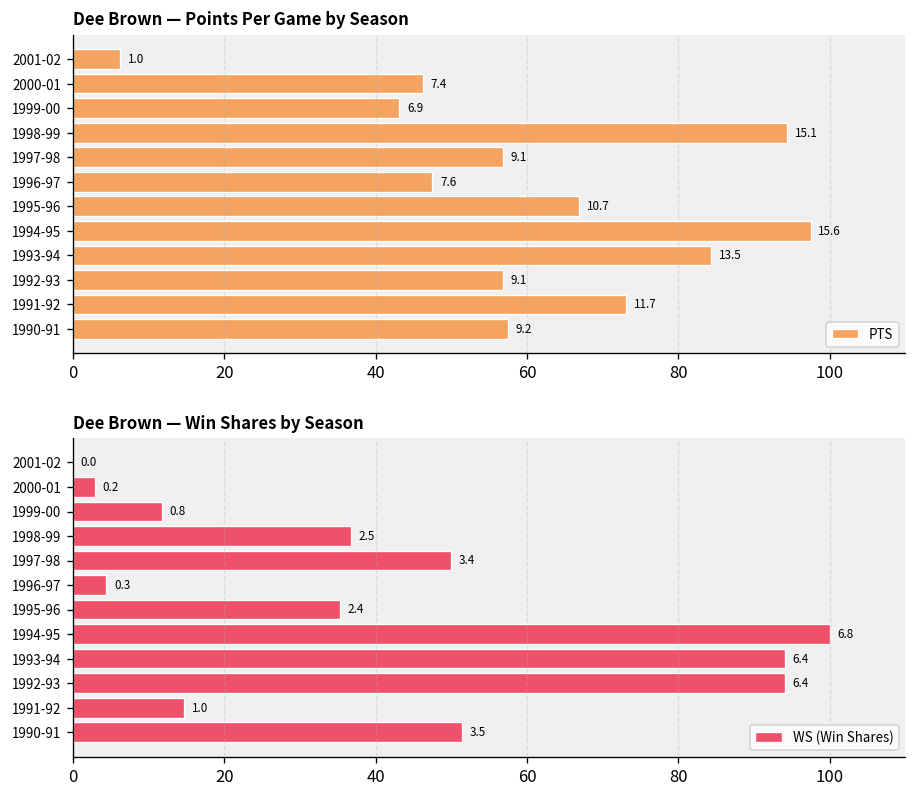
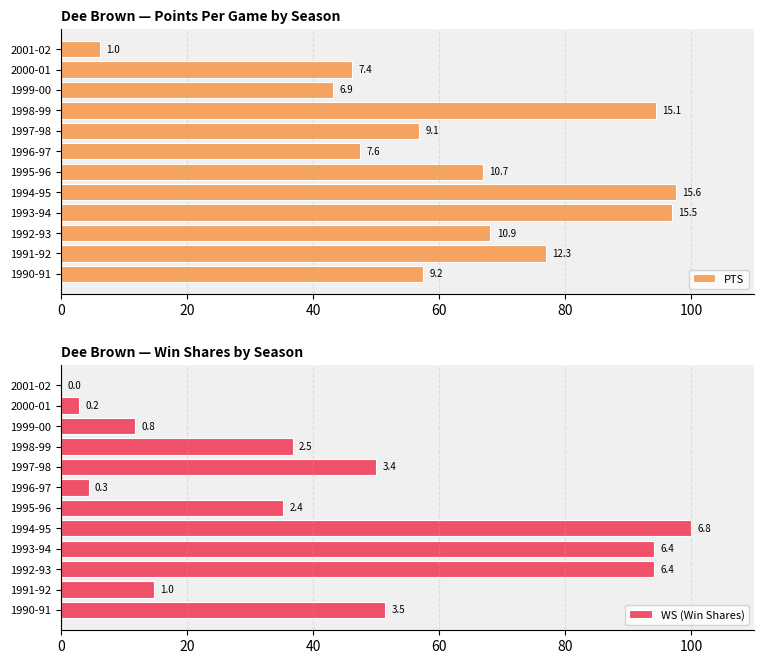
  {
    "Dee Brown — Points Per Game by Season": {
-     "1993-94": 13.5,
-     "1992-93": 9.1,
-     "1991-92": 11.7
+     "1993-94": 15.5,
+     "1992-93": 10.9,
+     "1991-92": 12.3
    },
    "Dee Brown — Win Shares by Season": {
      "2001-02": 0.0
    }
  }
